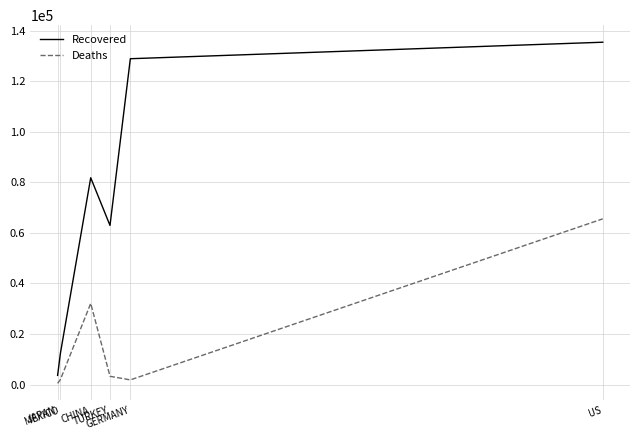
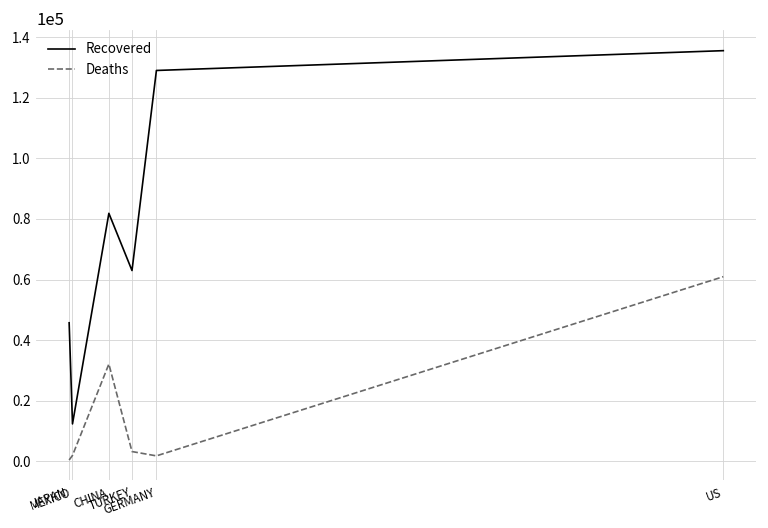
  {
    "Recovered": {
-     "JAPAN": 4000,
+     "JAPAN": 46000,
      "MEXICO": 12000,
      "CHINA": 82000,
      "TURKEY": 63000,
      "GERMANY": 129000,
      "US": 136000
    },
    "Deaths": {
      "JAPAN": 0,
      "MEXICO": 2000,
      "CHINA": 32000,
      "TURKEY": 3000,
      "GERMANY": 2000,
-     "US": 66000
+     "US": 61000
    }
  }
